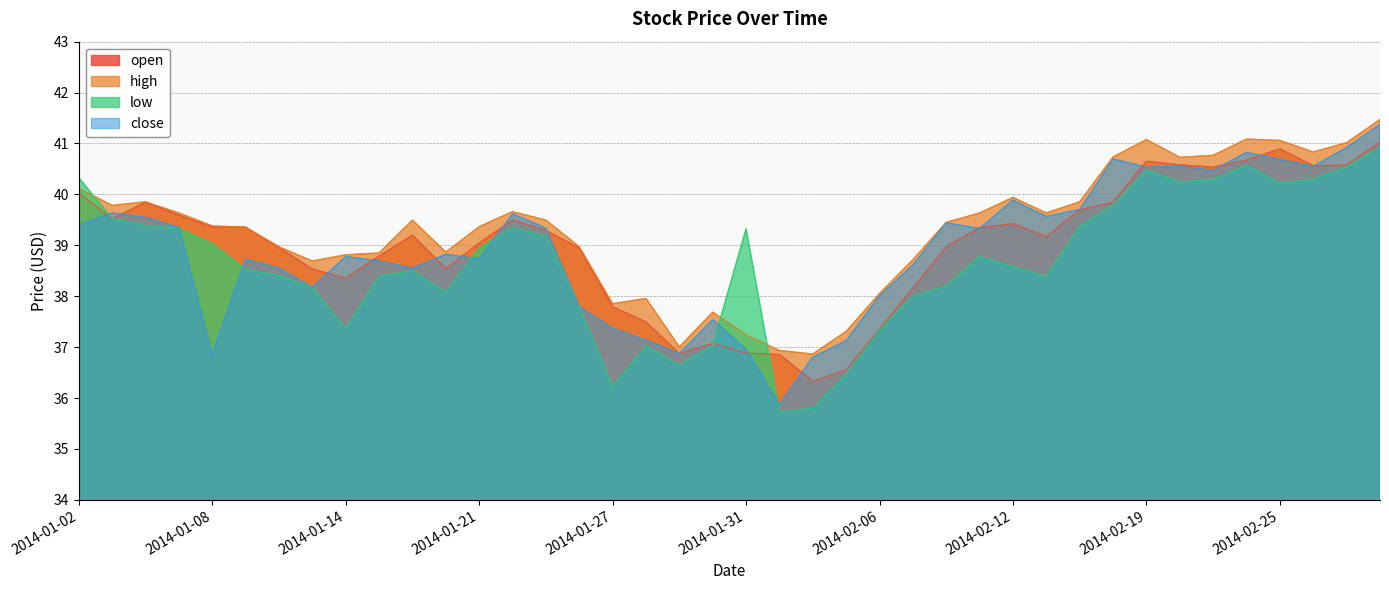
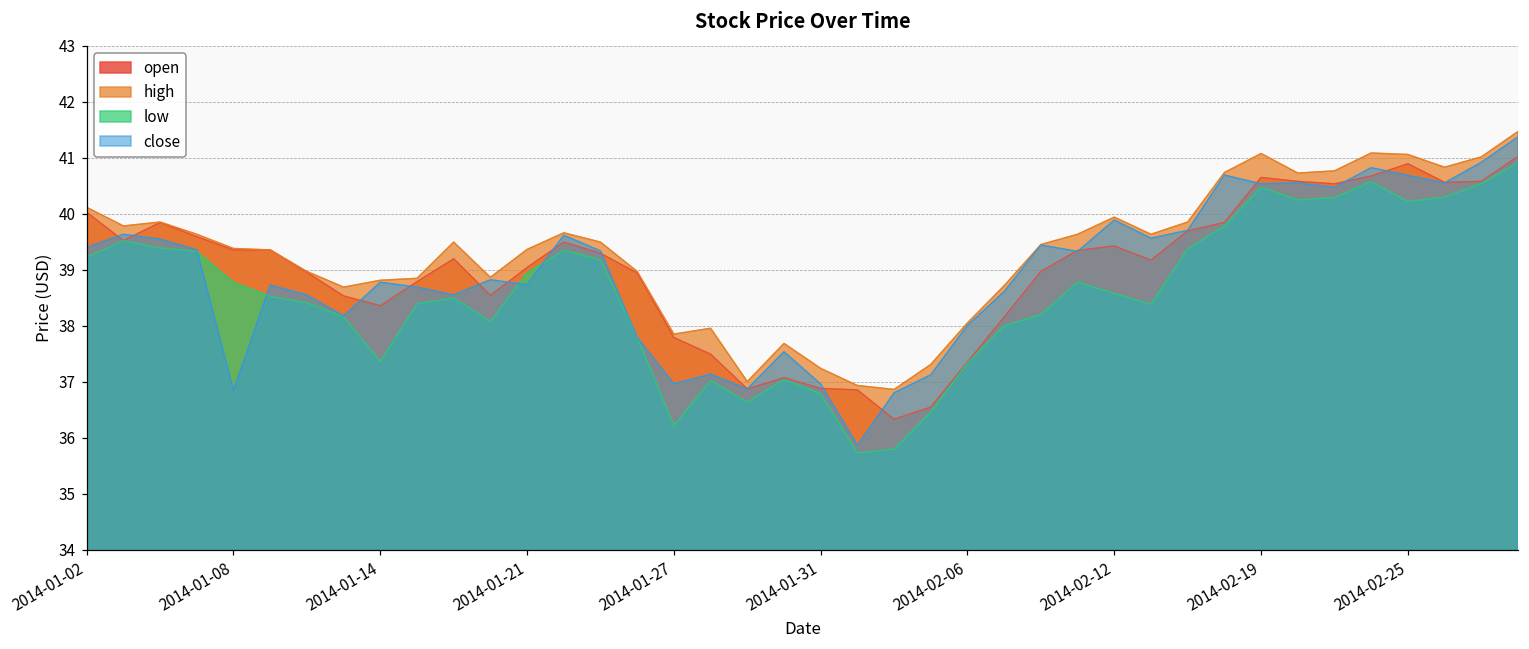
  {
    "low": {
-     "2014-01-02": 40.3,
-     "2014-01-08": 39.0,
+     "2014-01-02": 39.2,
+     "2014-01-08": 38.8,
      "2014-01-14": 37.4,
      "2014-01-21": 38.9,
      "2014-01-27": 36.2,
-     "2014-01-31": 39.3,
+     "2014-01-31": 36.8,
      "2014-02-12": 38.6,
      "2014-02-19": 40.5,
      "2014-02-25": 40.2
    },
    "close": {
      "2014-01-02": 39.4,
      "2014-01-08": 36.8,
      "2014-01-21": 38.7,
-     "2014-01-27": 37.4,
+     "2014-01-27": 37.0,
      "2014-01-31": 37.0,
      "2014-02-12": 39.9,
      "2014-02-19": 40.5,
      "2014-02-25": 40.7
    }
  }
